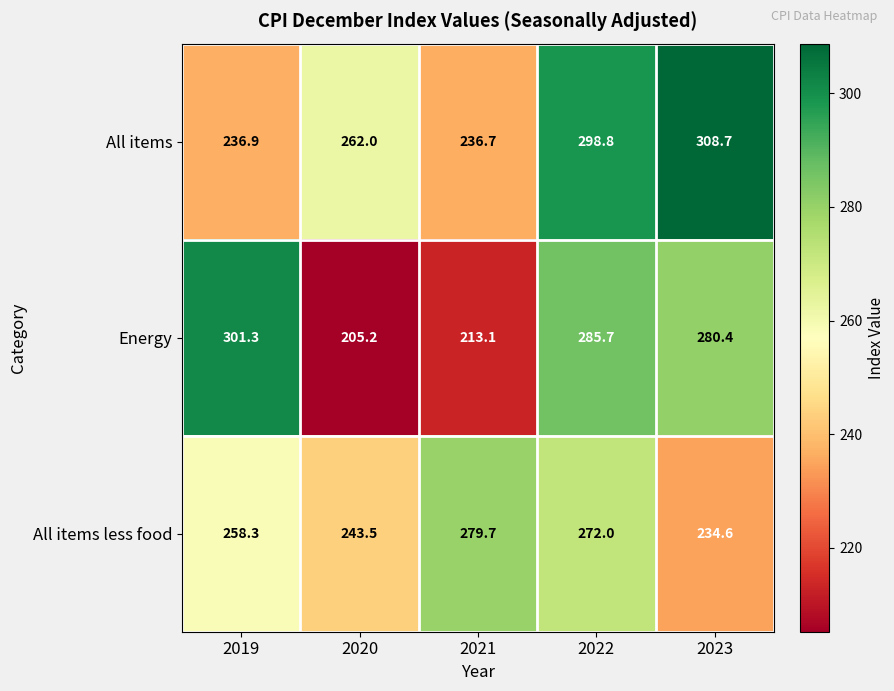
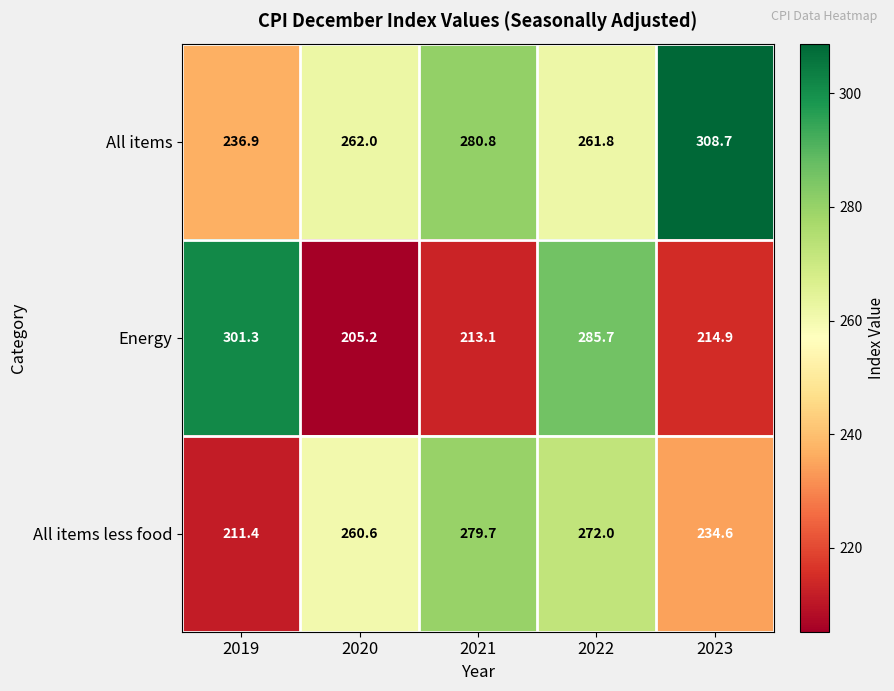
  {
    "All items": {
      "2019": 236.9,
      "2020": 262.0,
-     "2021": 236.7,
-     "2022": 298.8,
+     "2021": 280.8,
+     "2022": 261.8,
      "2023": 308.7
    },
    "Energy": {
      "2019": 301.3,
      "2020": 205.2,
      "2021": 213.1,
      "2022": 285.7,
-     "2023": 280.4
+     "2023": 214.9
    },
    "All items less food": {
-     "2019": 258.3,
-     "2020": 243.5,
+     "2019": 211.4,
+     "2020": 260.6,
      "2021": 279.7,
      "2022": 272.0,
      "2023": 234.6
    }
  }
